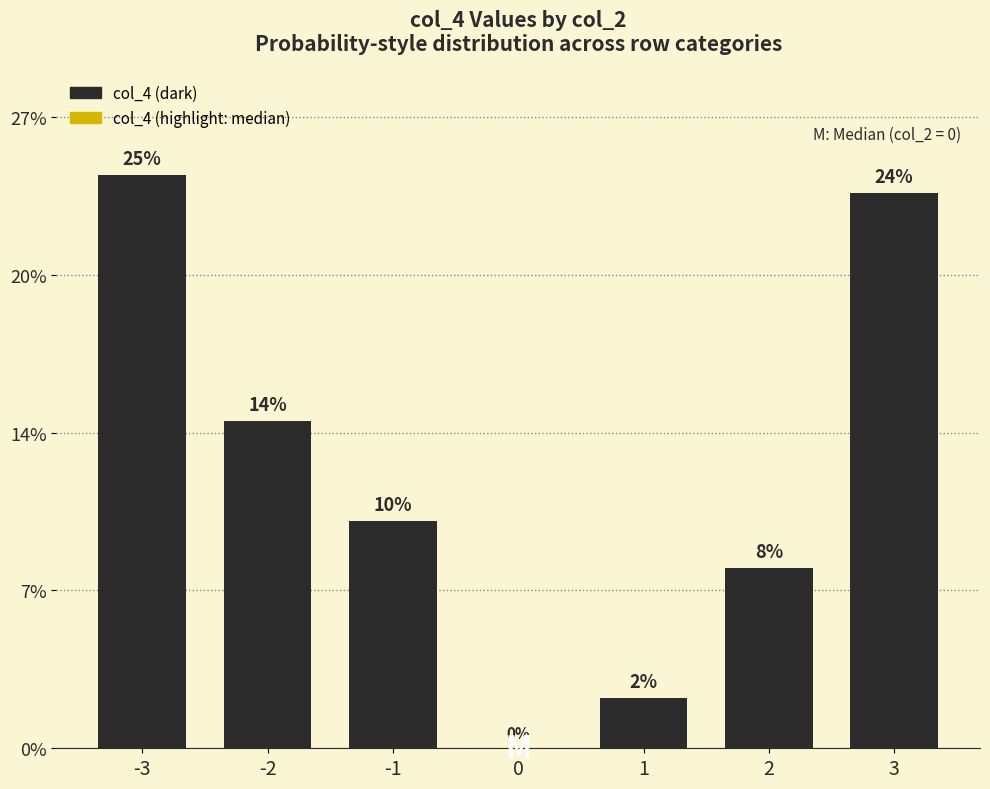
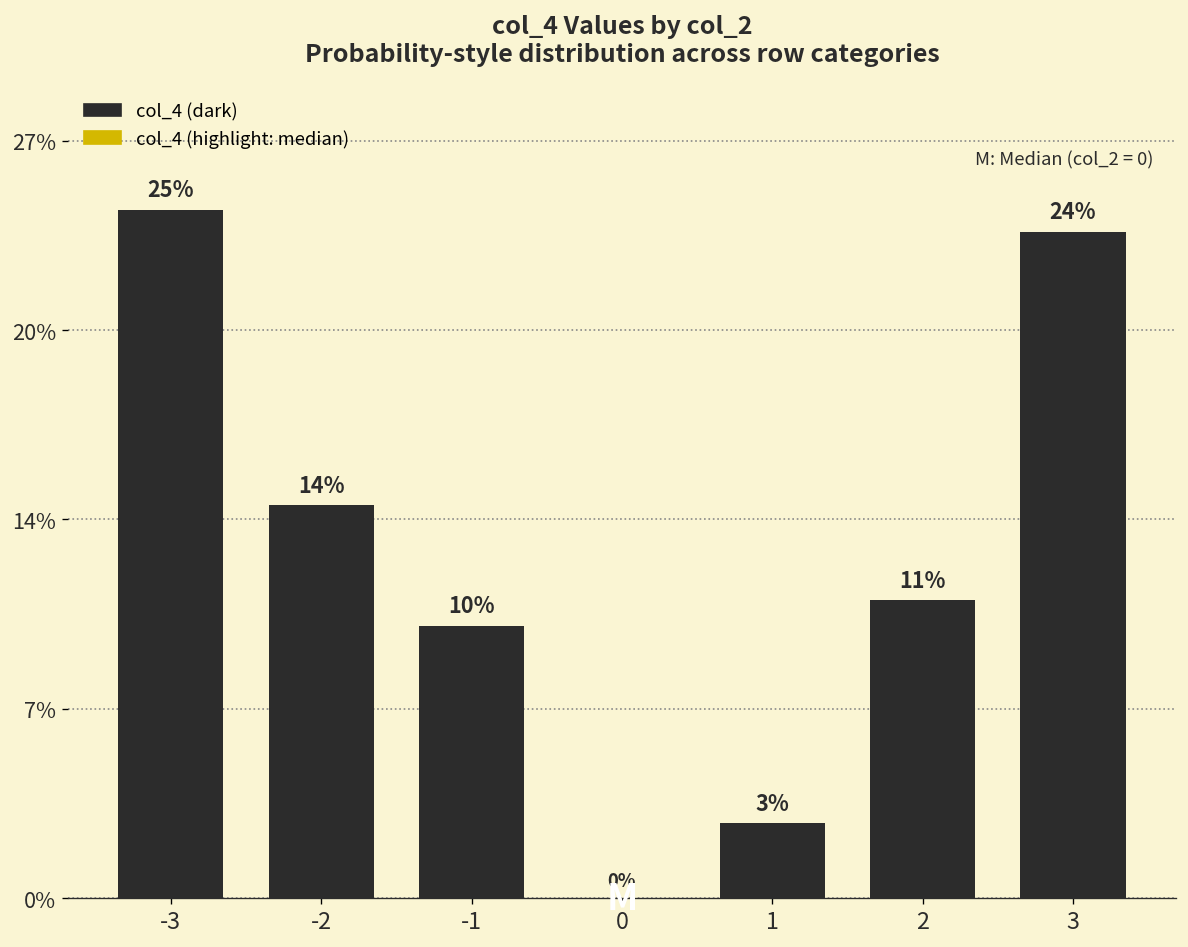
  {
    "-3": "25%",
    "-2": "14%",
    "-1": "10%",
    "0": "0%",
-   "1": "2%",
-   "2": "8%",
+   "1": "3%",
+   "2": "11%",
    "3": "24%"
  }
